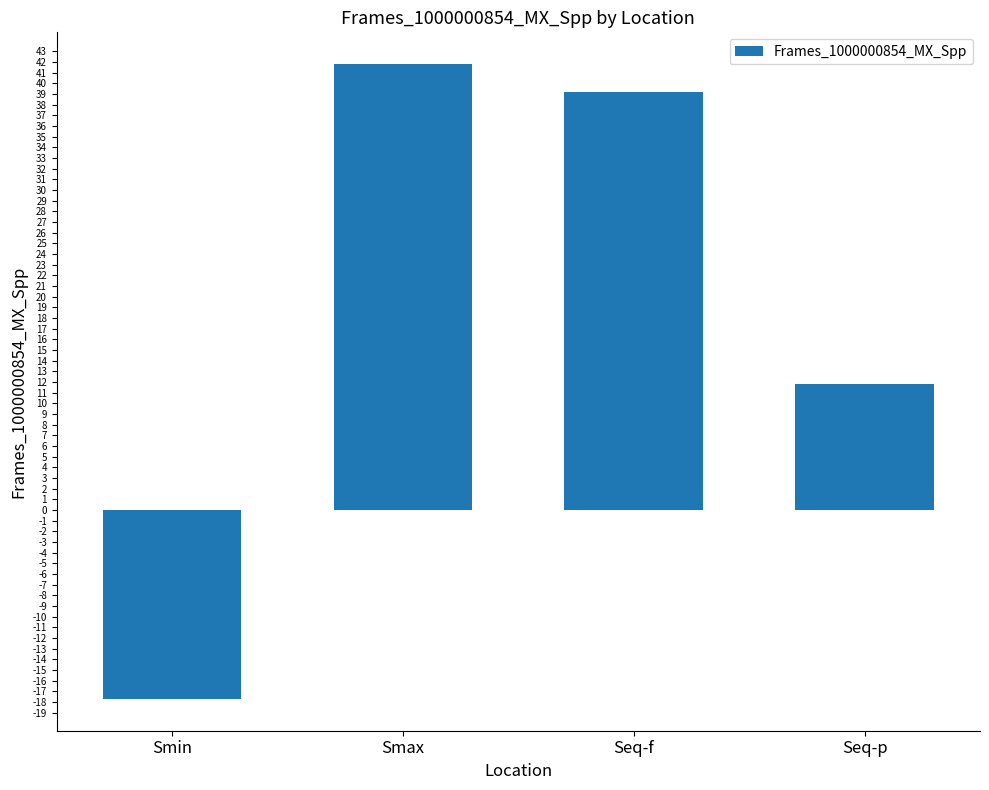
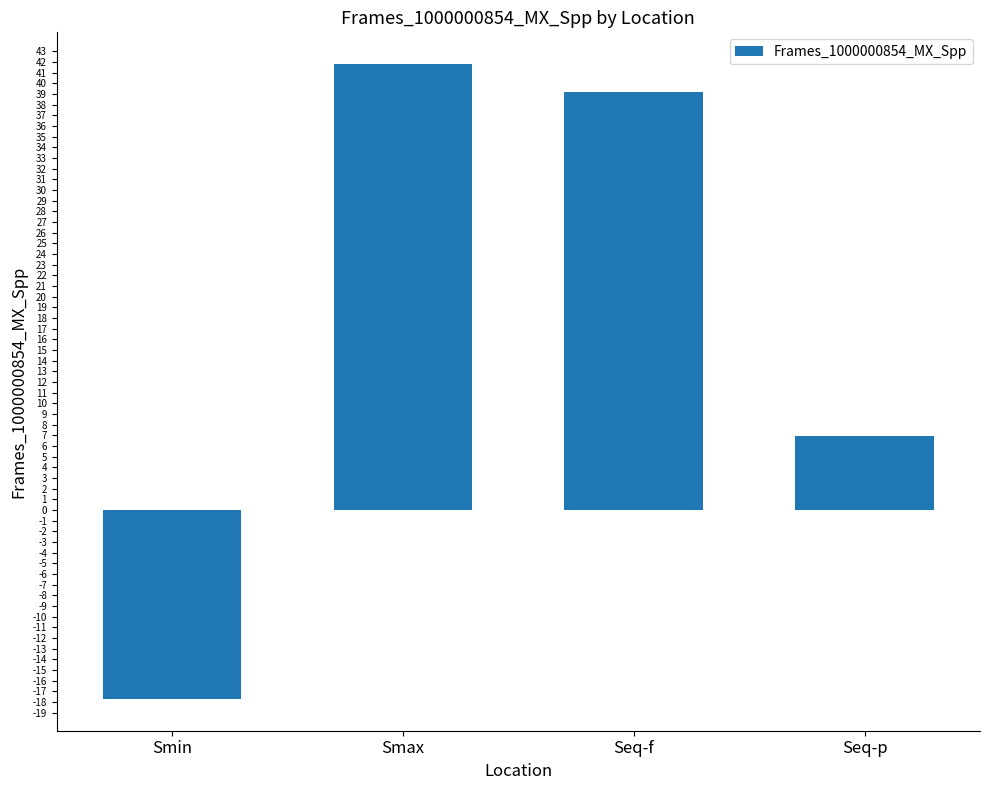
  {
    "Smin": -17.7,
    "Smax": 41.8,
    "Seq-f": 39.2,
-   "Seq-p": 11.8
+   "Seq-p": 7.0
  }
